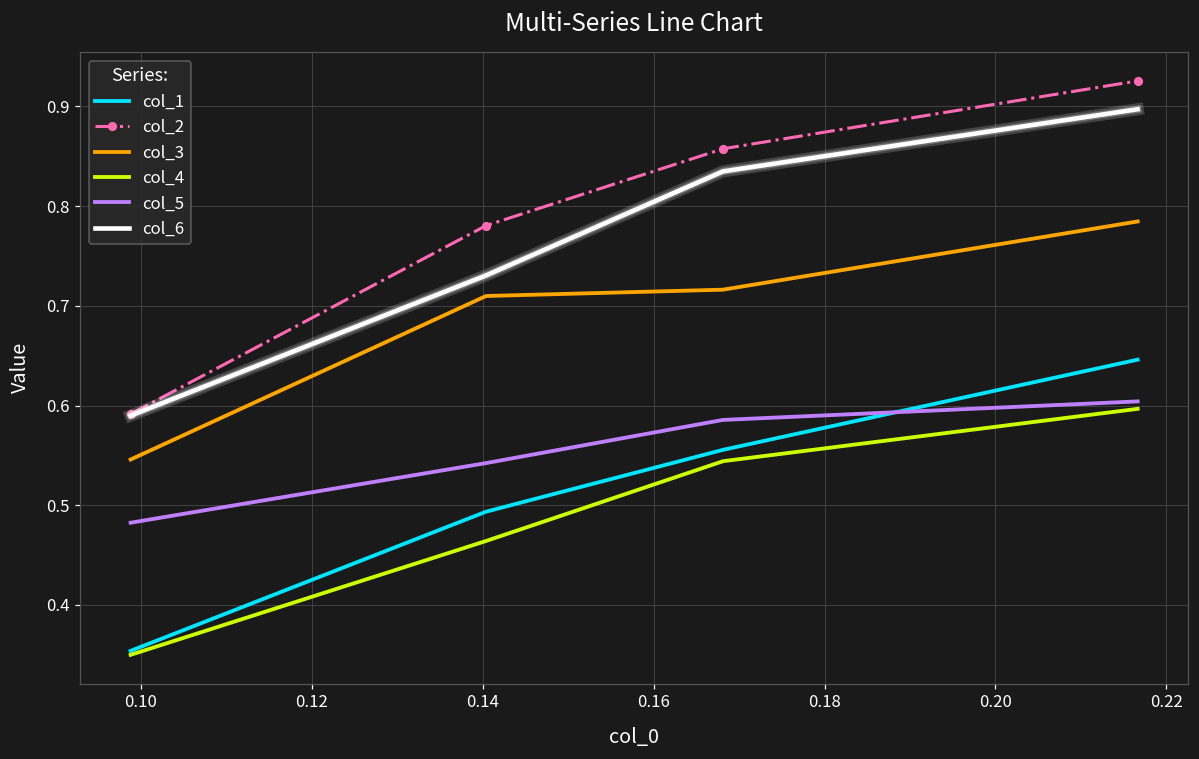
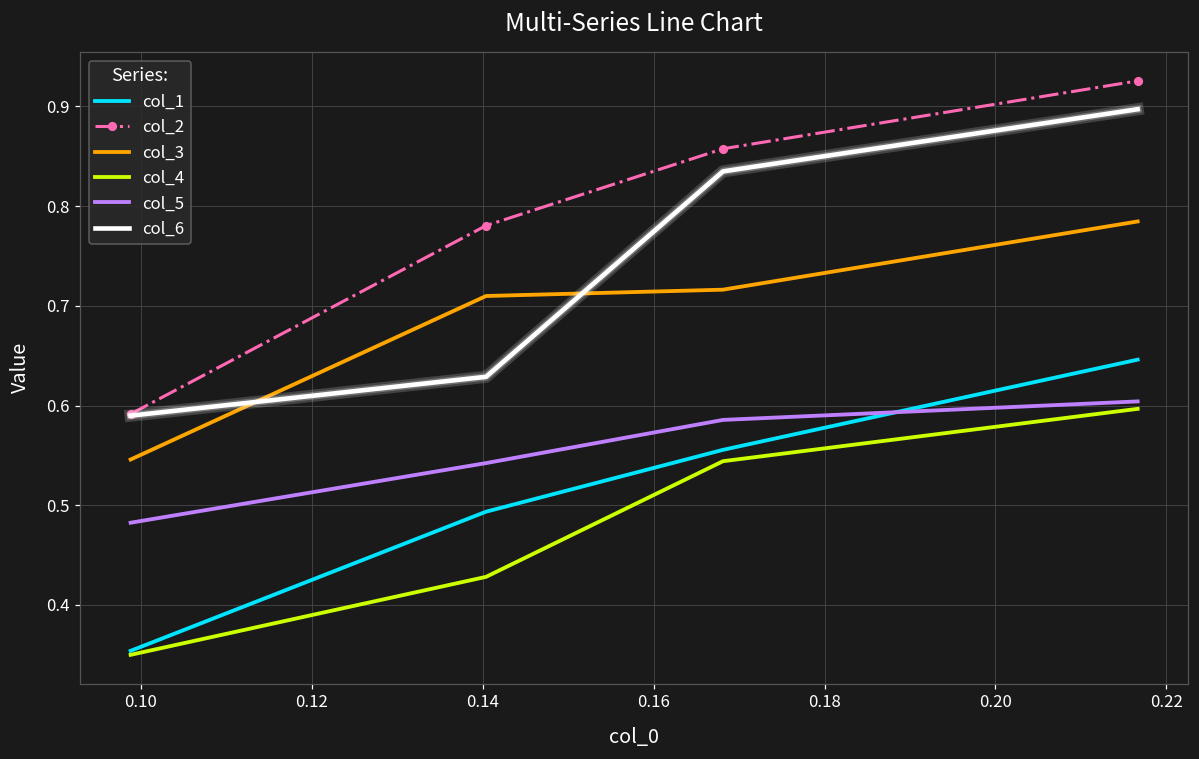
  {
    "col_1": {
      "0.14": 0.49
    },
    "col_2": {
      "0.14": 0.78
    },
    "col_3": {
      "0.14": 0.71
    },
    "col_4": {
-     "0.14": 0.46
+     "0.14": 0.43
    },
    "col_5": {
      "0.14": 0.54
    },
    "col_6": {
-     "0.14": 0.73
+     "0.14": 0.63
    }
  }
